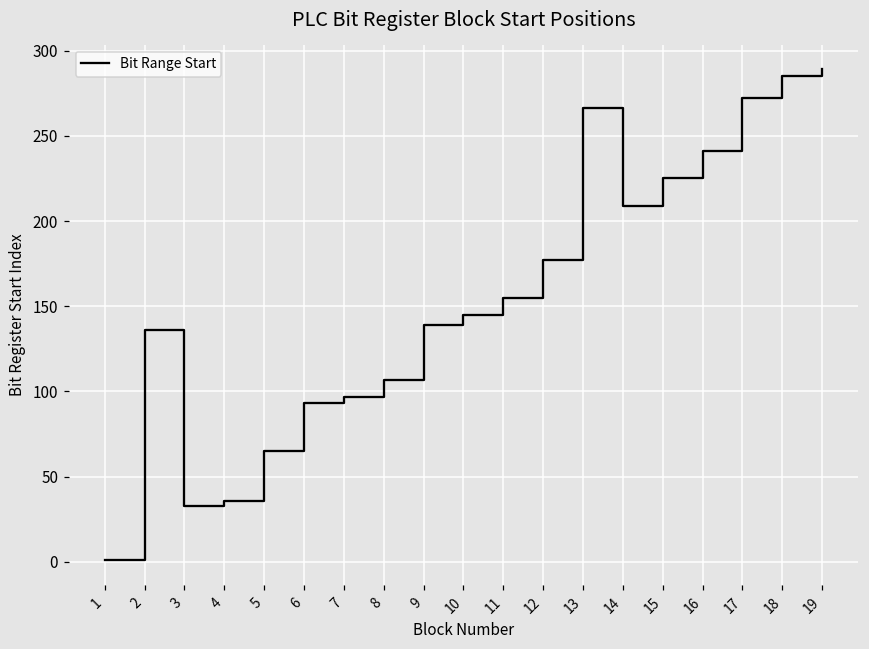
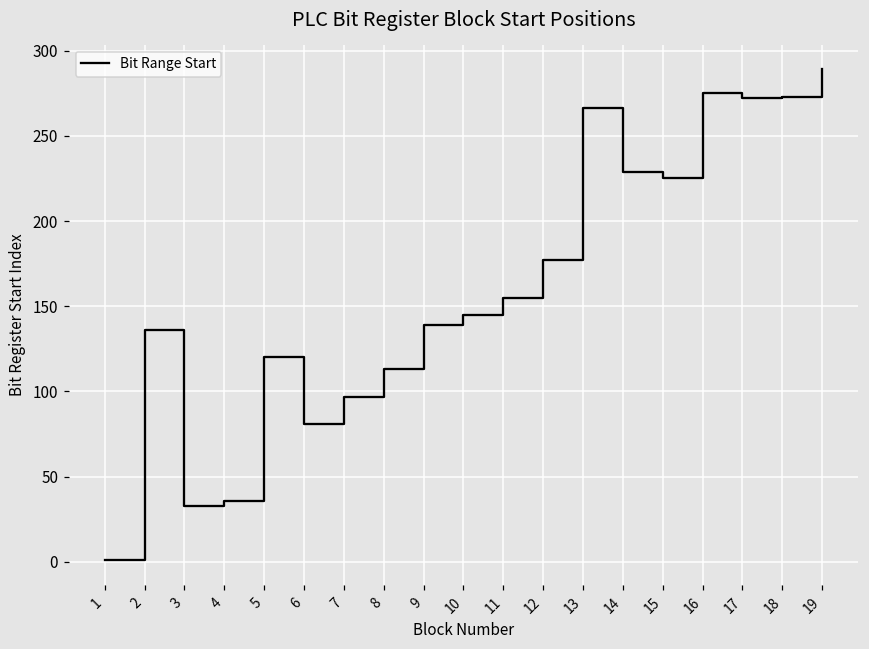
  {
    "1": 1,
    "2": 136,
    "3": 33,
    "4": 36,
-   "5": 65,
-   "6": 93,
+   "5": 120,
+   "6": 81,
    "7": 97,
-   "8": 107,
+   "8": 113,
    "9": 139,
    "10": 145,
    "11": 155,
    "12": 177,
    "13": 266,
-   "14": 209,
+   "14": 229,
    "15": 225,
-   "16": 241,
+   "16": 275,
    "17": 272,
-   "18": 285,
+   "18": 273,
    "19": 289
  }
